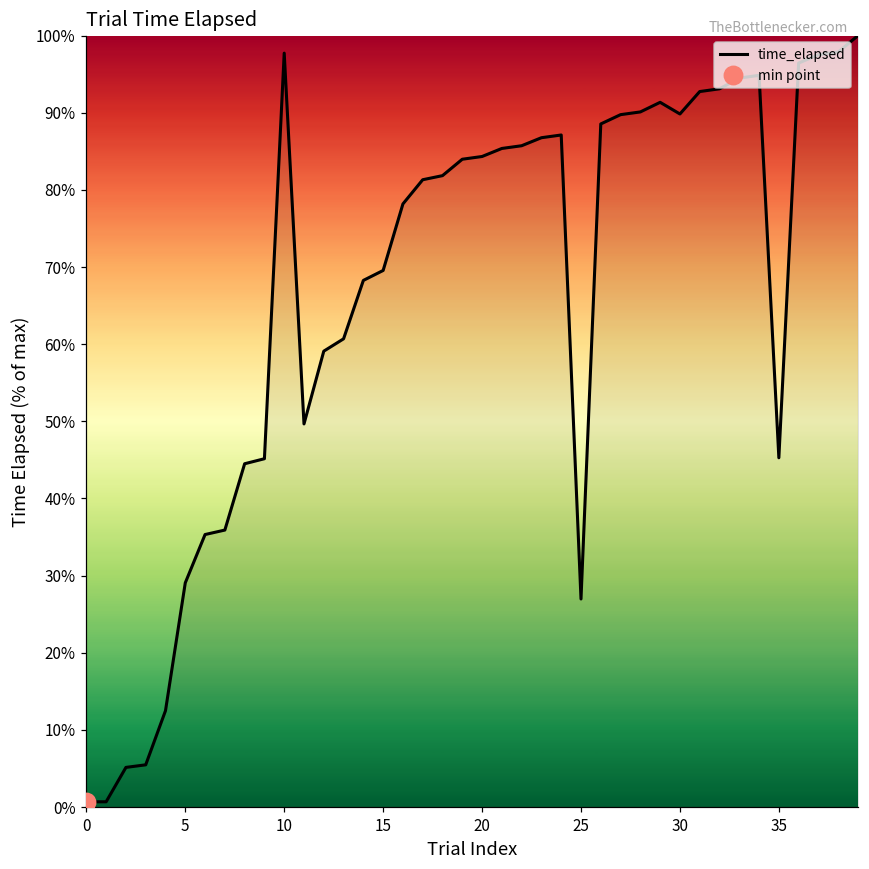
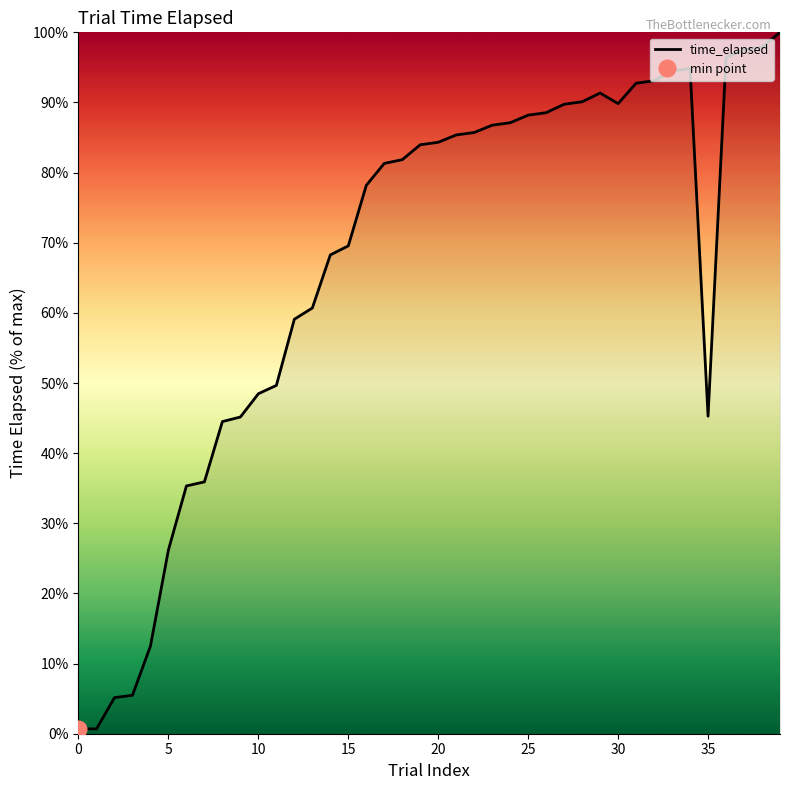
  {
    "time_elapsed": {
-     "5": "29%",
-     "10": "98%",
+     "5": "26%",
+     "10": "48%",
      "15": "70%",
      "20": "84%",
-     "25": "27%",
+     "25": "88%",
      "30": "90%",
      "35": "45%"
    }
  }
